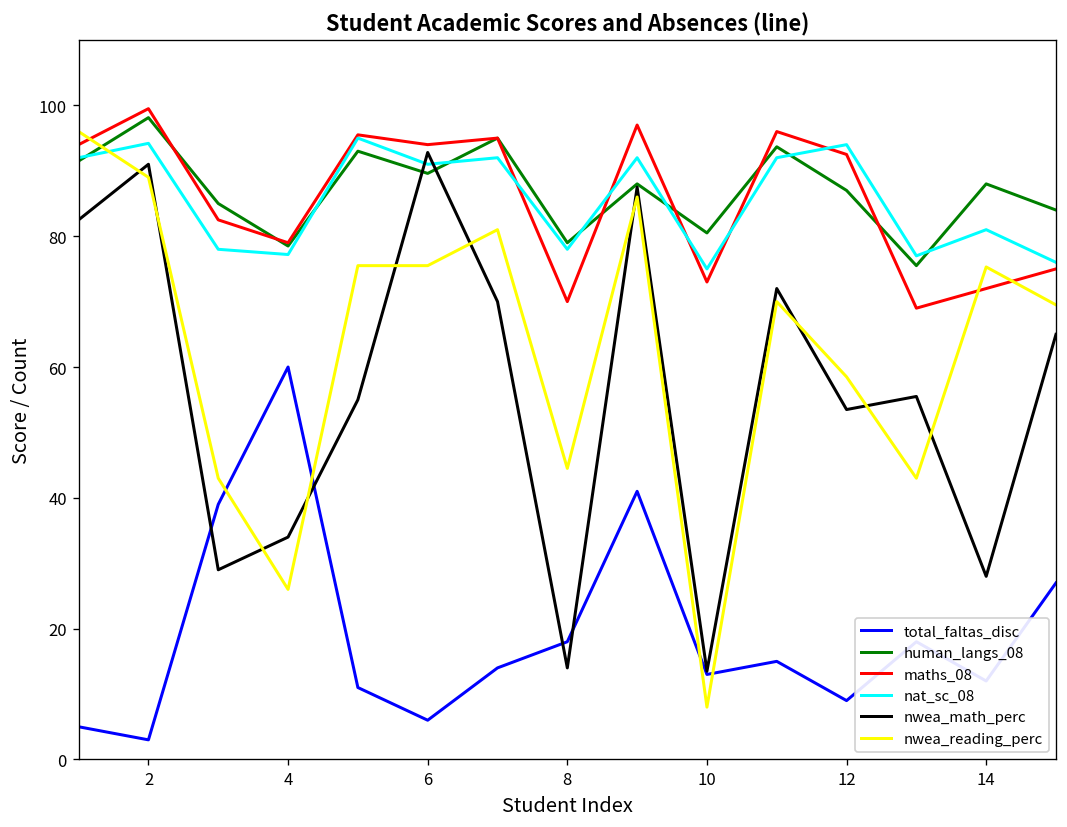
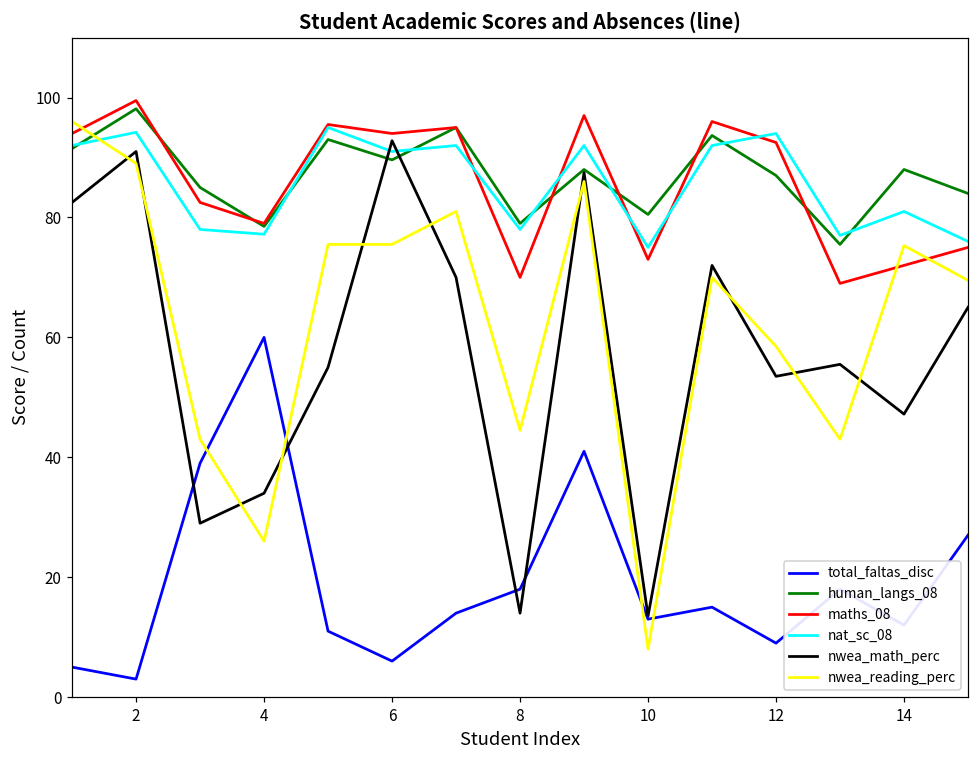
  {
    "total_faltas_disc": {
      "2": 3,
      "4": 60,
      "6": 6,
      "8": 18,
      "10": 13,
      "12": 9
    },
    "human_langs_08": {
      "2": 98,
      "4": 79,
      "6": 90,
      "8": 79,
      "10": 81,
      "12": 87,
      "14": 88
    },
    "maths_08": {
      "2": 100,
      "4": 79,
      "6": 94,
      "8": 70,
      "10": 73,
      "12": 93,
      "14": 72
    },
    "nat_sc_08": {
      "2": 94,
      "4": 77,
      "6": 91,
      "8": 78,
      "10": 75,
      "12": 94,
      "14": 81
    },
    "nwea_math_perc": {
      "2": 91,
      "4": 34,
      "6": 93,
      "8": 14,
      "10": 14,
      "12": 54,
-     "14": 28
+     "14": 47
    },
    "nwea_reading_perc": {
      "2": 89,
      "4": 26,
      "6": 76,
      "8": 45,
      "10": 8,
      "12": 59,
      "14": 75
    }
  }
